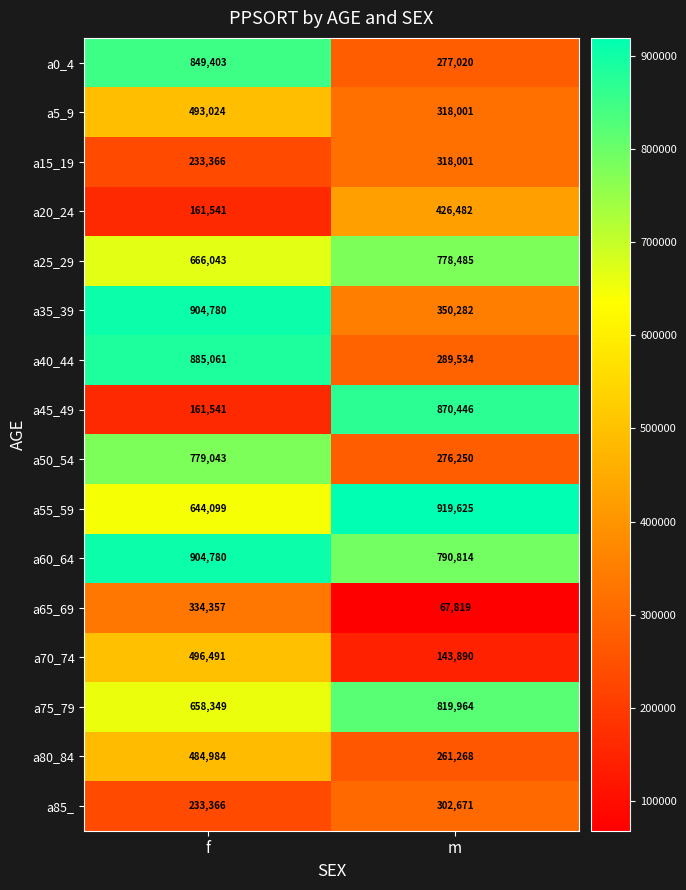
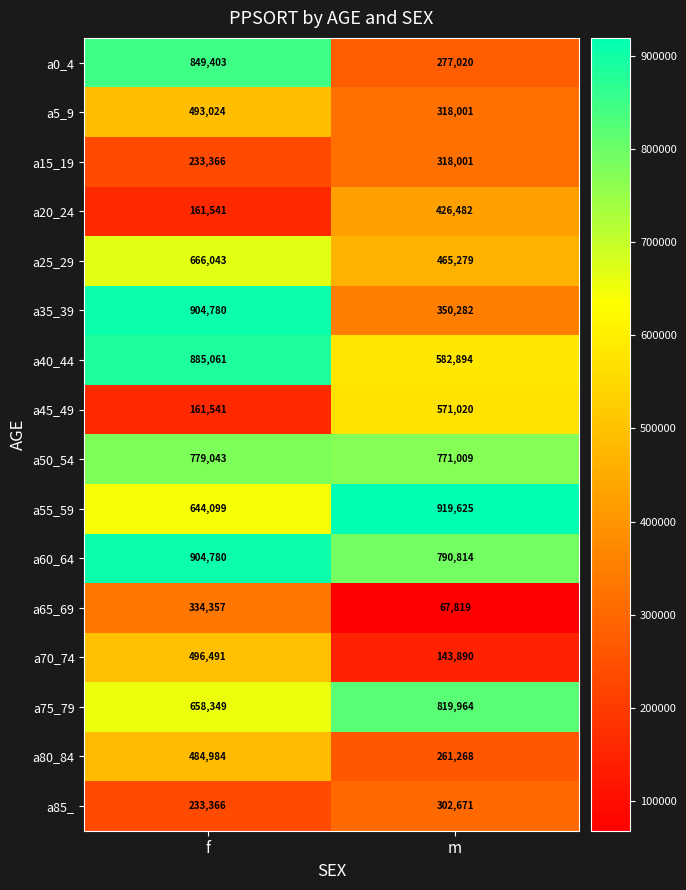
  {
    "a0_4": {
      "f": "849,403",
      "m": "277,020"
    },
    "a5_9": {
      "f": "493,024",
      "m": "318,001"
    },
    "a15_19": {
      "f": "233,366",
      "m": "318,001"
    },
    "a20_24": {
      "f": "161,541",
      "m": "426,482"
    },
    "a25_29": {
      "f": "666,043",
-     "m": "778,485"
+     "m": "465,279"
    },
    "a35_39": {
      "f": "904,780",
      "m": "350,282"
    },
    "a40_44": {
      "f": "885,061",
-     "m": "289,534"
+     "m": "582,894"
    },
    "a45_49": {
      "f": "161,541",
-     "m": "870,446"
+     "m": "571,020"
    },
    "a50_54": {
      "f": "779,043",
-     "m": "276,250"
+     "m": "771,009"
    },
    "a55_59": {
      "f": "644,099",
      "m": "919,625"
    },
    "a60_64": {
      "f": "904,780",
      "m": "790,814"
    },
    "a65_69": {
      "f": "334,357",
      "m": "67,819"
    },
    "a70_74": {
      "f": "496,491",
      "m": "143,890"
    },
    "a75_79": {
      "f": "658,349",
      "m": "819,964"
    },
    "a80_84": {
      "f": "484,984",
      "m": "261,268"
    },
    "a85_": {
      "f": "233,366",
      "m": "302,671"
    }
  }
